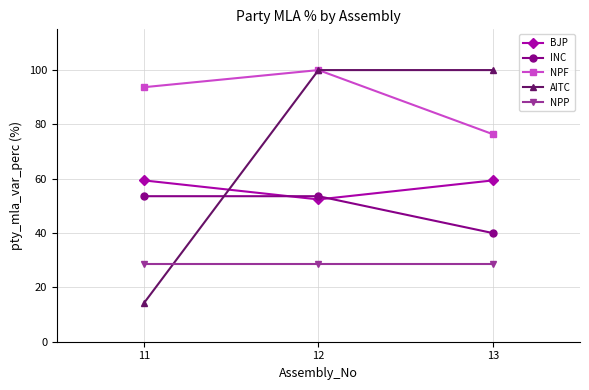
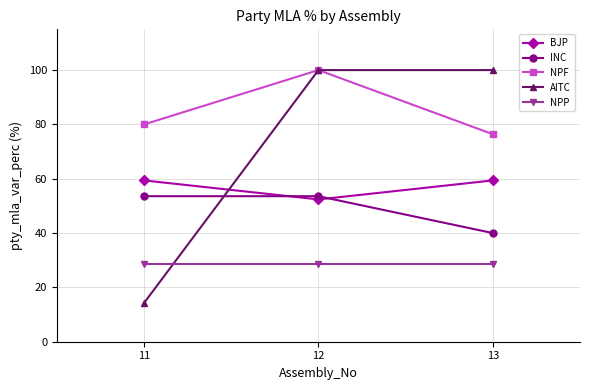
  {
    "NPF": {
-     "11": 94,
+     "11": 80,
      "13": 76
    }
  }
